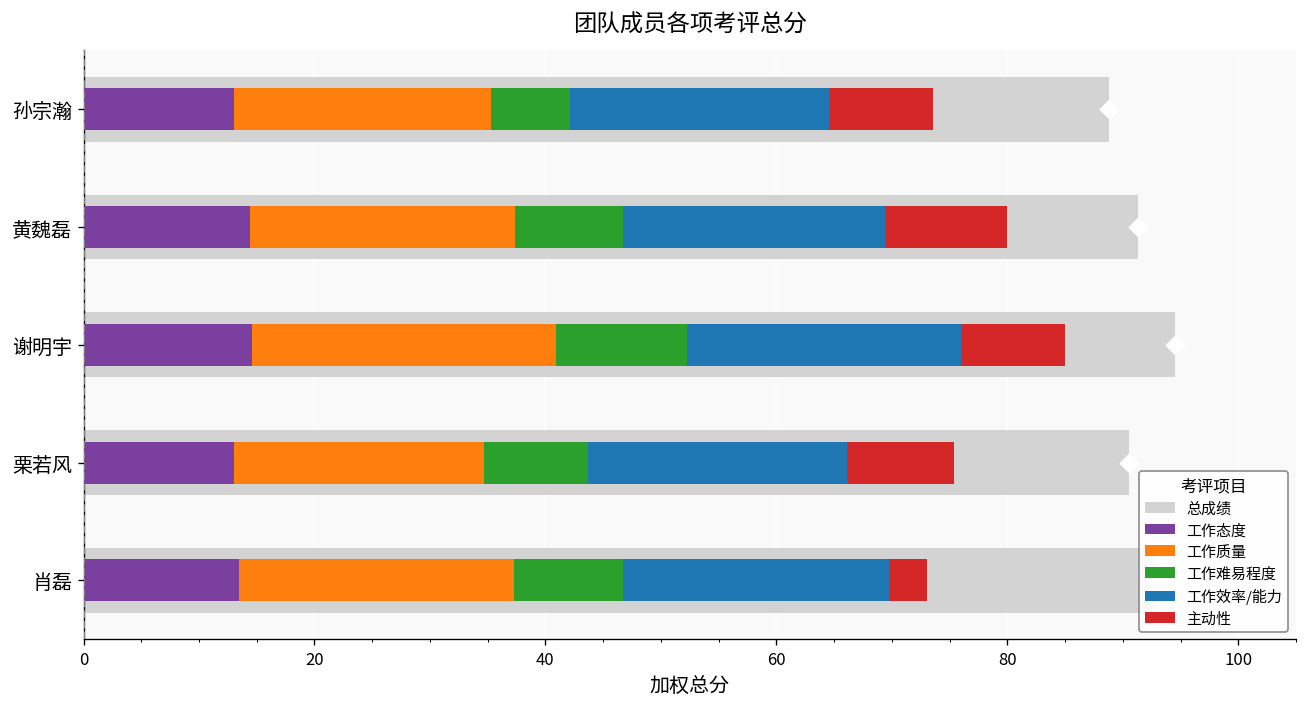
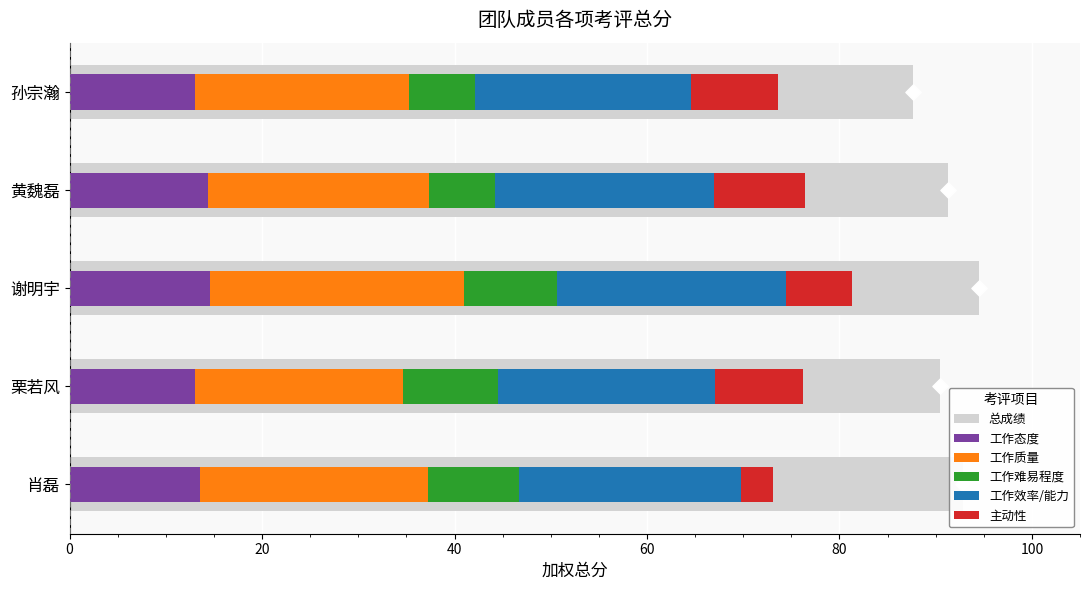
  {
    "总成绩": {
-     "孙宗瀚": 89,
+     "孙宗瀚": 88,
      "黄魏磊": 91,
      "谢明宇": 95,
      "栗若风": 91
    },
    "工作难易程度": {
-     "黄魏磊": 9,
-     "谢明宇": 11,
-     "栗若风": 9
+     "黄魏磊": 7,
+     "谢明宇": 10,
+     "栗若风": 10
    },
    "主动性": {
-     "黄魏磊": 11,
-     "谢明宇": 9
+     "黄魏磊": 10,
+     "谢明宇": 7
    }
  }
